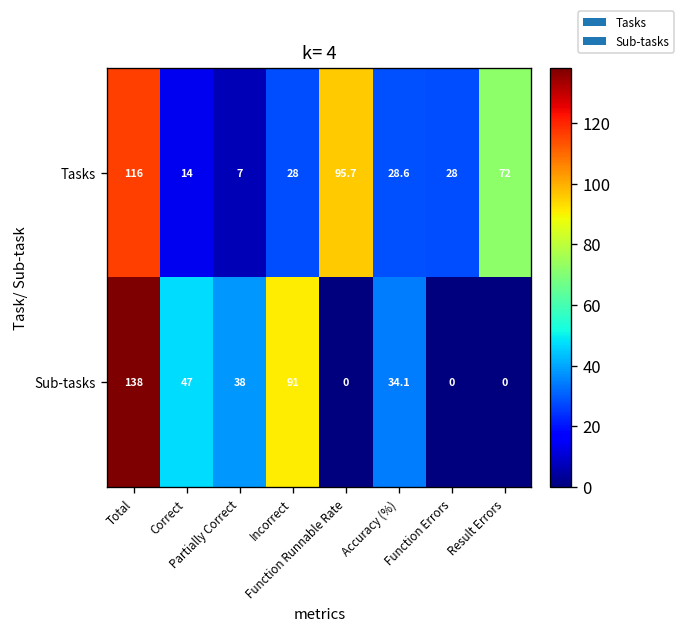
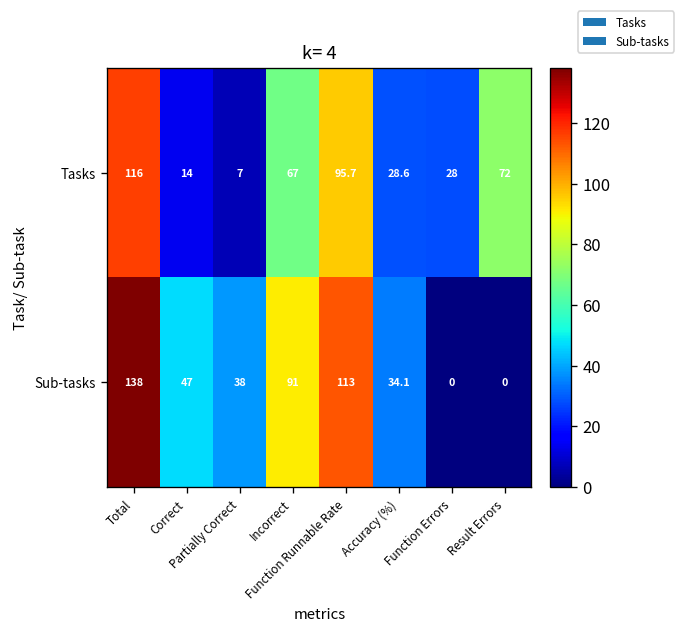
  {
    "Tasks": {
      "Total": 116,
      "Correct": 14,
      "Partially Correct": 7,
-     "Incorrect": 28,
+     "Incorrect": 67,
      "Function Runnable Rate": 95.7,
      "Accuracy (%)": 28.6,
      "Function Errors": 28,
      "Result Errors": 72
    },
    "Sub-tasks": {
      "Total": 138,
      "Correct": 47,
      "Partially Correct": 38,
      "Incorrect": 91,
-     "Function Runnable Rate": 0,
+     "Function Runnable Rate": 113,
      "Accuracy (%)": 34.1,
      "Function Errors": 0,
      "Result Errors": 0
    }
  }
